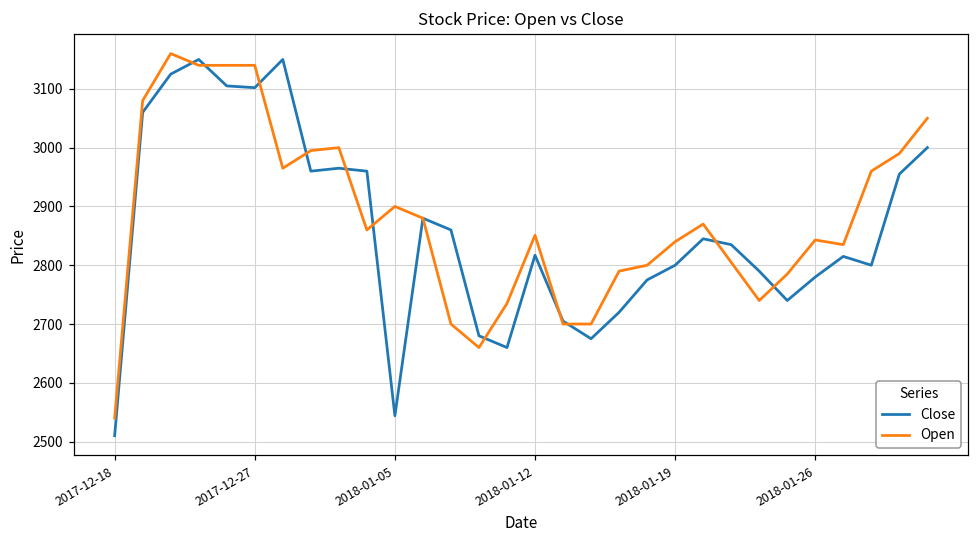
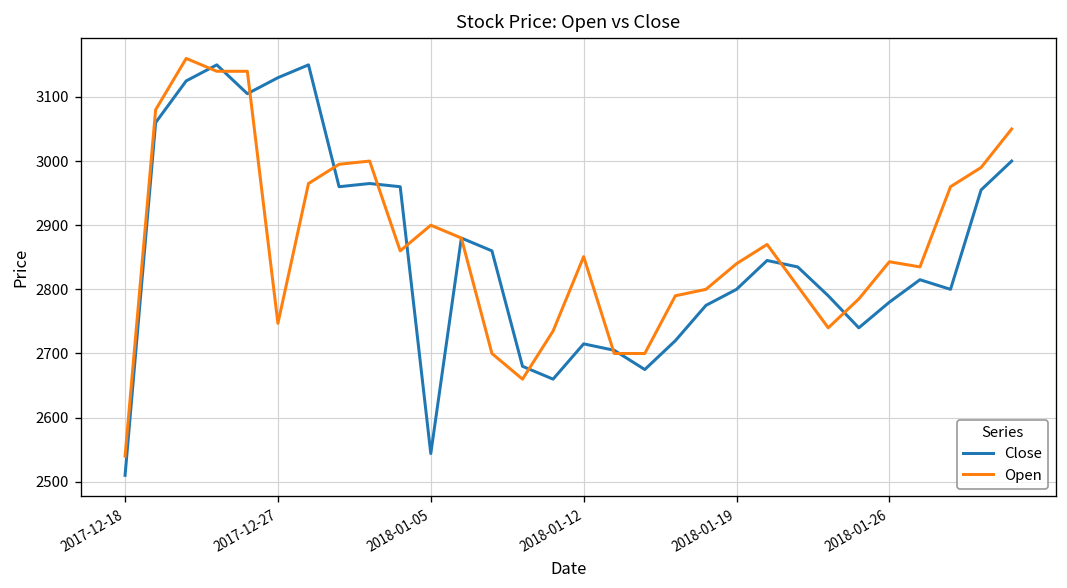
  {
    "Close": {
      "2017-12-18": 2510,
-     "2017-12-27": 3100,
+     "2017-12-27": 3130,
      "2018-01-05": 2540,
-     "2018-01-12": 2820,
+     "2018-01-12": 2720,
      "2018-01-19": 2800,
      "2018-01-26": 2780
    },
    "Open": {
      "2017-12-18": 2540,
-     "2017-12-27": 3140,
+     "2017-12-27": 2750,
      "2018-01-05": 2900,
      "2018-01-12": 2850,
      "2018-01-19": 2840,
      "2018-01-26": 2840
    }
  }
